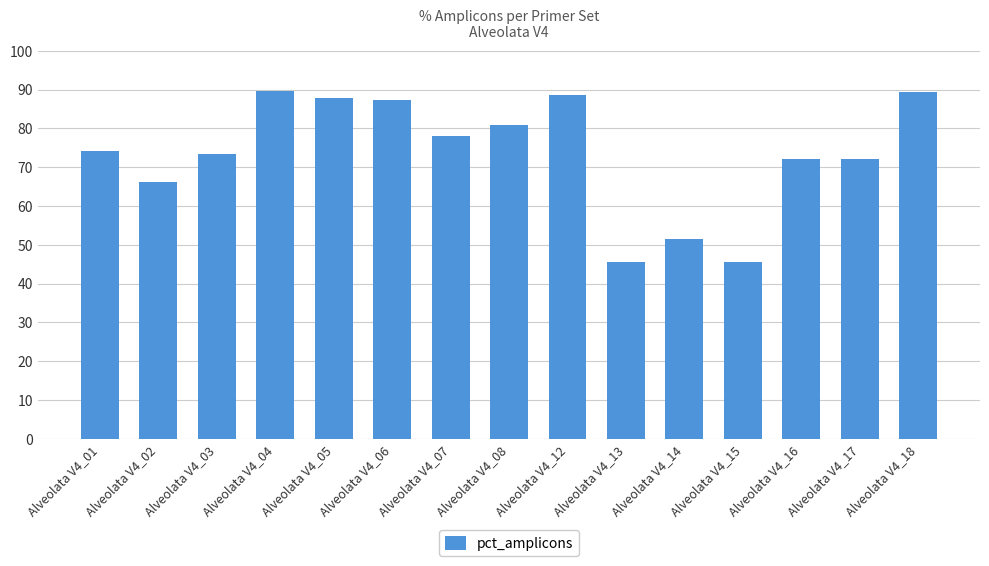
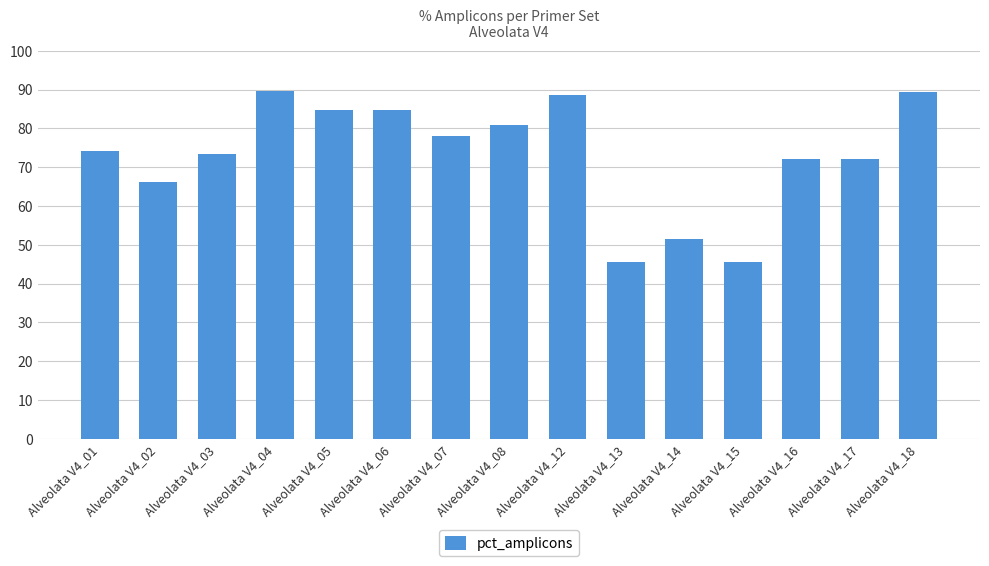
  {
    "Alveolata V4_01": 74,
    "Alveolata V4_02": 66,
    "Alveolata V4_03": 74,
    "Alveolata V4_04": 90,
-   "Alveolata V4_05": 88,
-   "Alveolata V4_06": 87,
+   "Alveolata V4_05": 85,
+   "Alveolata V4_06": 85,
    "Alveolata V4_07": 78,
    "Alveolata V4_08": 81,
    "Alveolata V4_12": 89,
    "Alveolata V4_13": 45,
    "Alveolata V4_14": 51,
    "Alveolata V4_15": 46,
    "Alveolata V4_16": 72,
    "Alveolata V4_17": 72,
    "Alveolata V4_18": 89
  }
